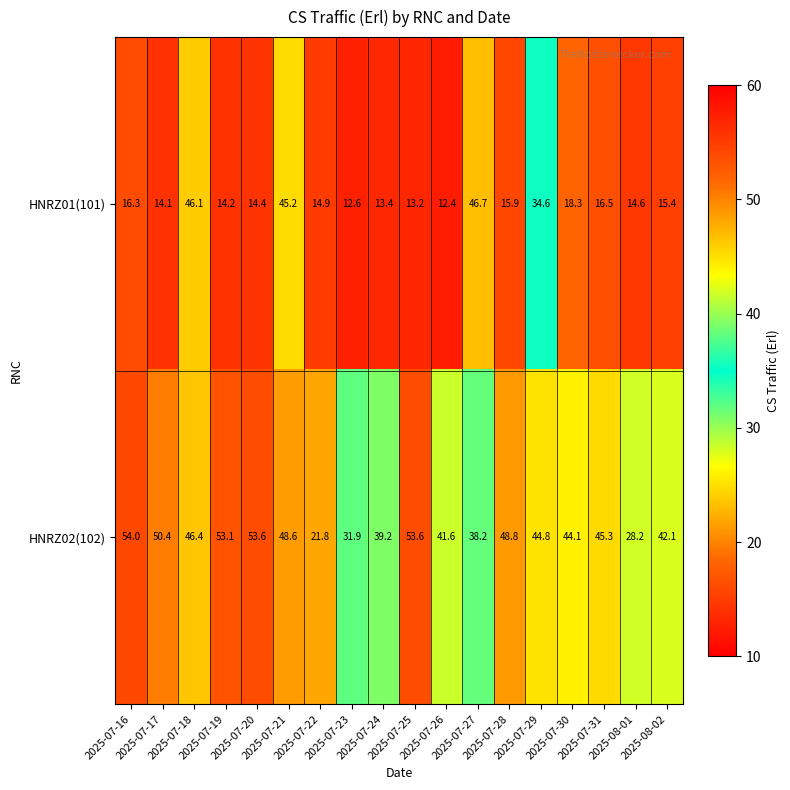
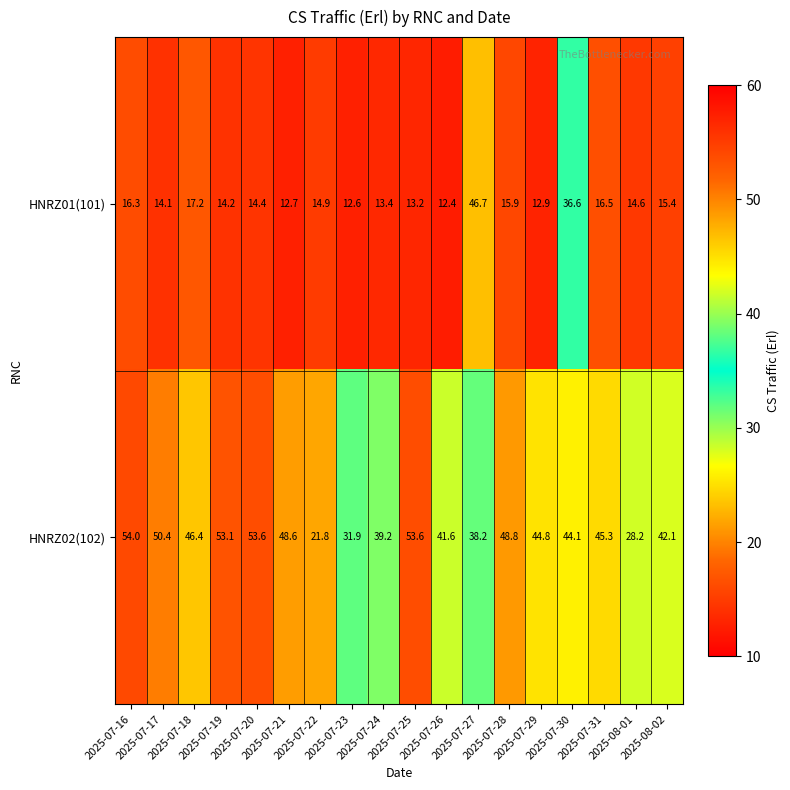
  {
    "HNRZ01(101)": {
      "2025-07-16": 16.3,
      "2025-07-17": 14.1,
-     "2025-07-18": 46.1,
+     "2025-07-18": 17.2,
      "2025-07-19": 14.2,
      "2025-07-20": 14.4,
-     "2025-07-21": 45.2,
+     "2025-07-21": 12.7,
      "2025-07-22": 14.9,
      "2025-07-23": 12.6,
      "2025-07-24": 13.4,
      "2025-07-25": 13.2,
      "2025-07-26": 12.4,
      "2025-07-27": 46.7,
      "2025-07-28": 15.9,
-     "2025-07-29": 34.6,
-     "2025-07-30": 18.3,
+     "2025-07-29": 12.9,
+     "2025-07-30": 36.6,
      "2025-08-01": 14.6,
      "2025-08-02": 15.4
    },
    "HNRZ02(102)": {
      "2025-07-16": 54.0,
      "2025-07-17": 50.4,
      "2025-07-18": 46.4,
      "2025-07-19": 53.1,
      "2025-07-20": 53.6,
      "2025-07-21": 48.6,
      "2025-07-22": 21.8,
      "2025-07-23": 31.9,
      "2025-07-24": 39.2,
      "2025-07-25": 53.6,
      "2025-07-26": 41.6,
      "2025-07-27": 38.2,
      "2025-07-28": 48.8,
      "2025-07-29": 44.8,
      "2025-07-30": 44.1,
      "2025-07-31": 45.3,
      "2025-08-01": 28.2,
      "2025-08-02": 42.1
    }
  }
